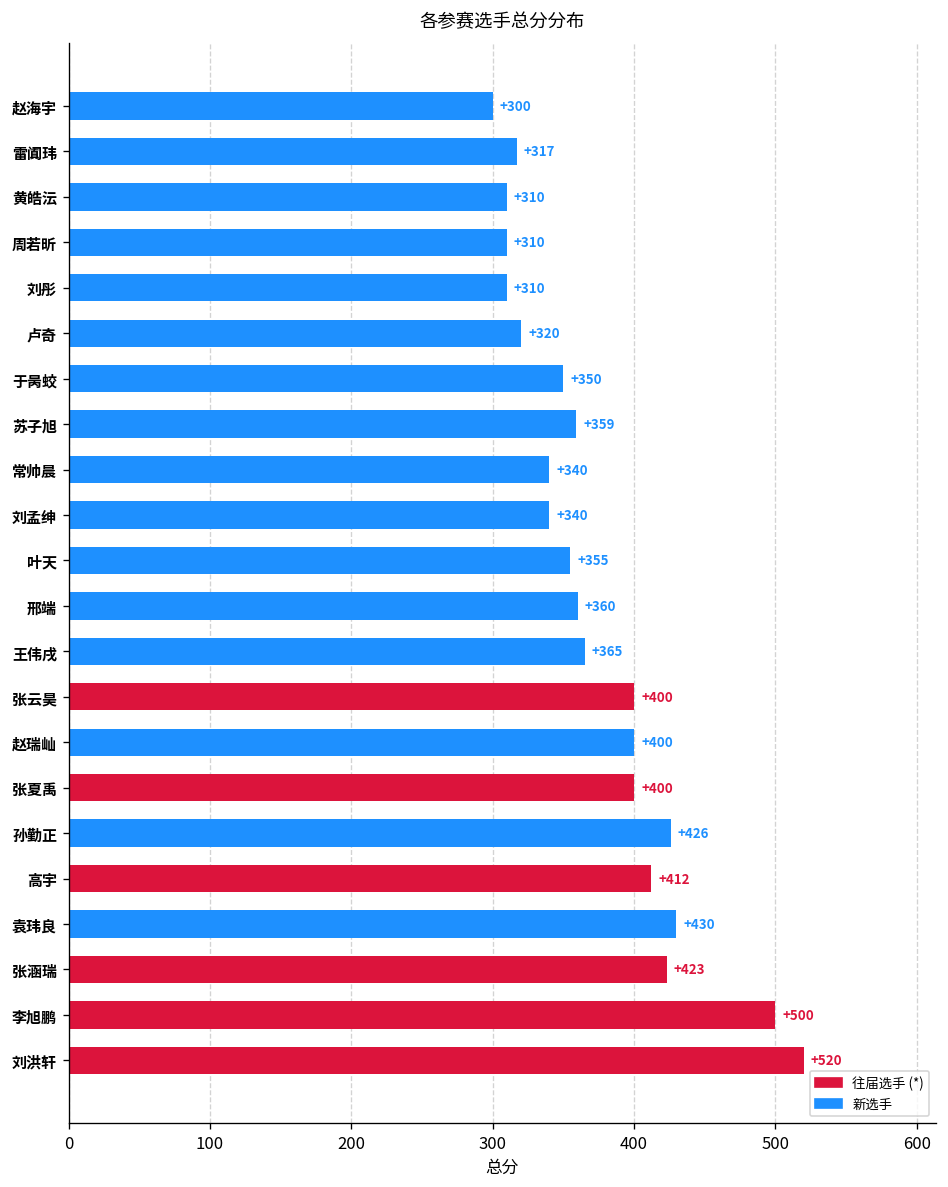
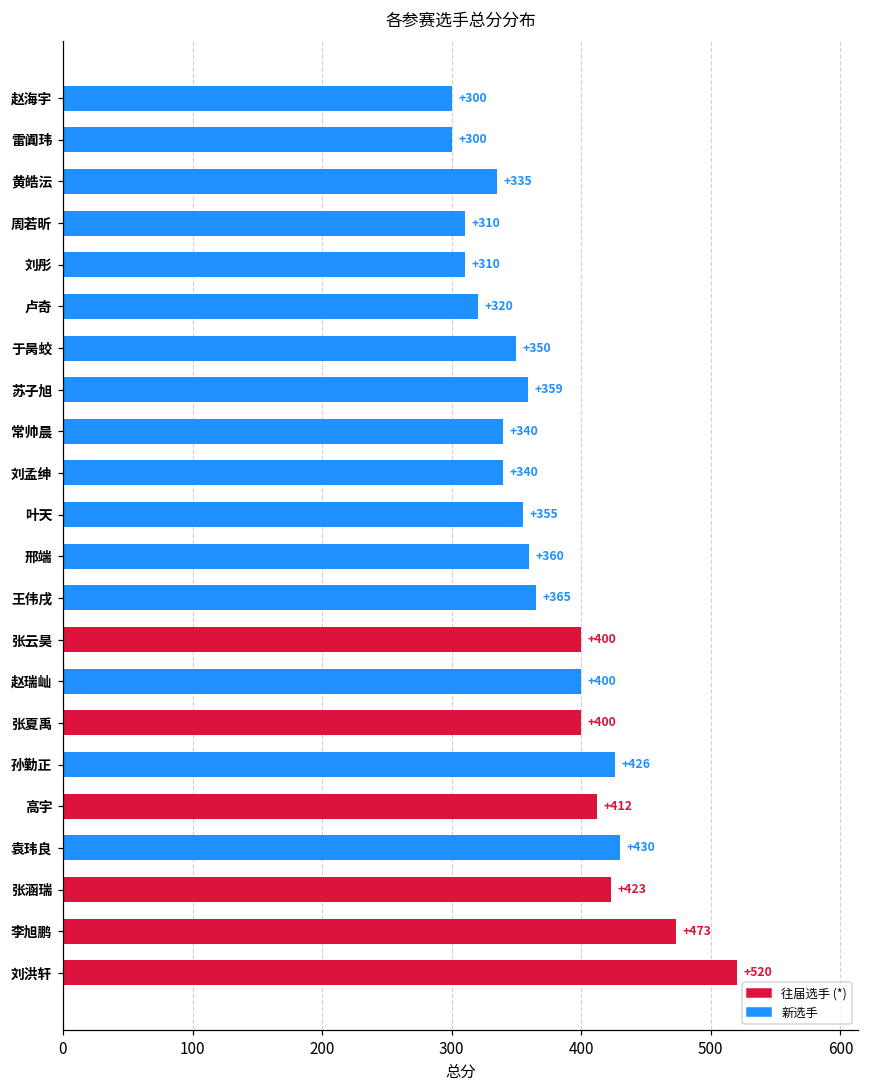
  {
    "赵海宇": "+300",
-   "雷阗玮": "+317",
-   "黄皓沄": "+310",
+   "雷阗玮": "+300",
+   "黄皓沄": "+335",
    "周若昕": "+310",
    "刘彤": "+310",
    "卢奇": "+320",
    "于昺蛟": "+350",
    "苏子旭": "+359",
    "常帅晨": "+340",
    "刘孟绅": "+340",
    "叶天": "+355",
    "邢端": "+360",
    "王伟戌": "+365",
    "张云昊": "+400",
    "赵瑞屾": "+400",
    "张夏禹": "+400",
    "孙勤正": "+426",
    "高宇": "+412",
    "袁玮良": "+430",
    "张涵瑞": "+423",
-   "李旭鹏": "+500",
+   "李旭鹏": "+473",
    "刘洪轩": "+520"
  }
